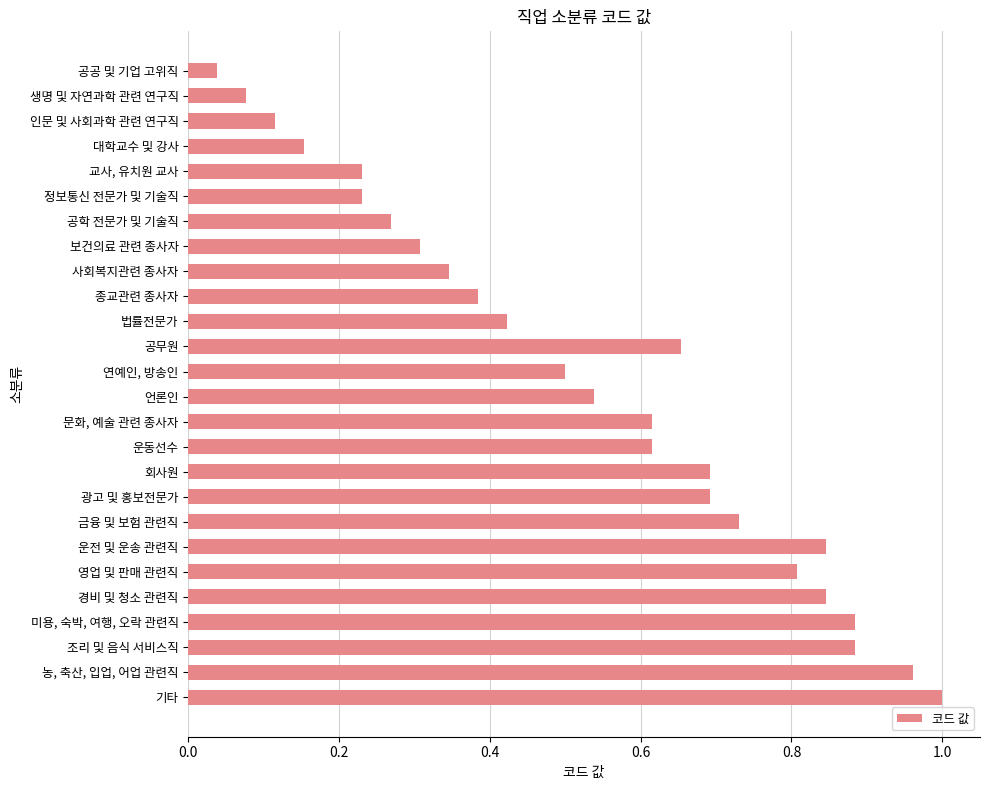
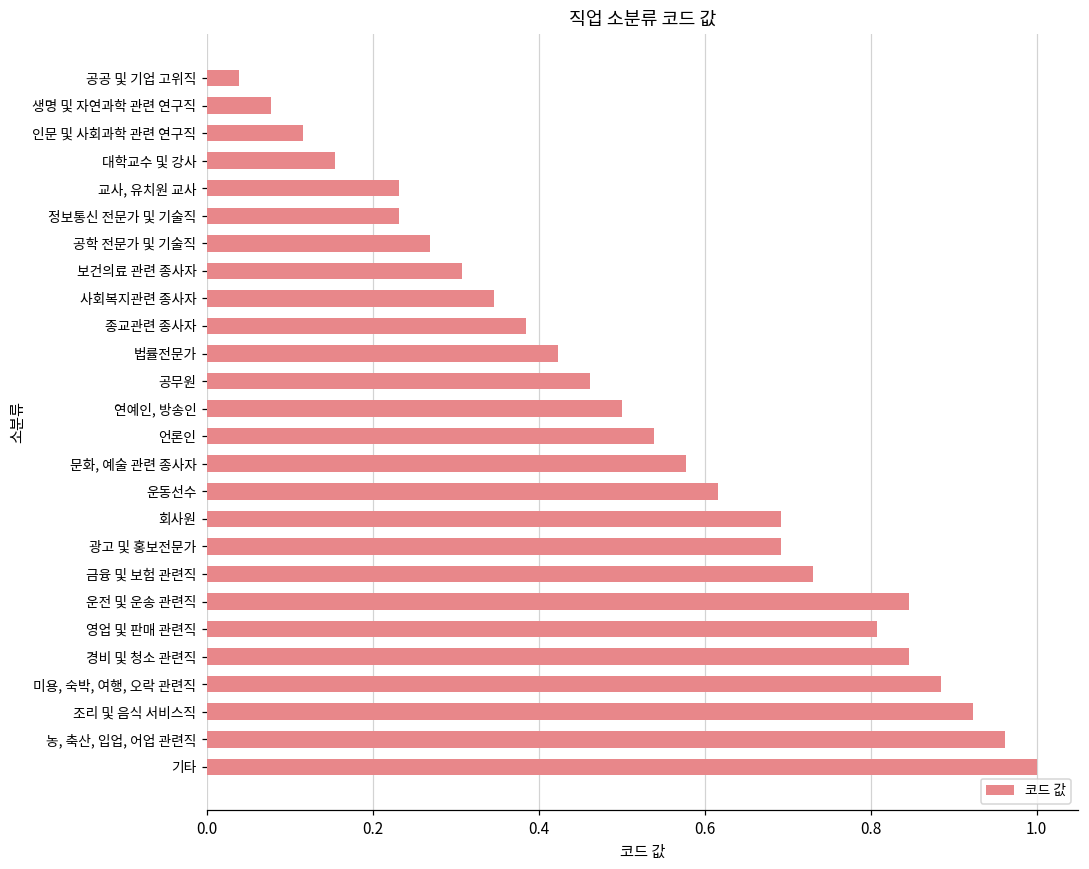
  {
    "공공 및 기업 고위직": 0.04,
    "생명 및 자연과학 관련 연구직": 0.08,
    "인문 및 사회과학 관련 연구직": 0.12,
    "대학교수 및 강사": 0.15,
    "교사, 유치원 교사": 0.23,
    "정보통신 전문가 및 기술직": 0.23,
    "공학 전문가 및 기술직": 0.27,
    "보건의료 관련 종사자": 0.31,
    "사회복지관련 종사자": 0.35,
    "종교관련 종사자": 0.38,
    "법률전문가": 0.42,
-   "공무원": 0.65,
+   "공무원": 0.46,
    "연예인, 방송인": 0.50,
    "언론인": 0.54,
-   "문화, 예술 관련 종사자": 0.62,
+   "문화, 예술 관련 종사자": 0.58,
    "운동선수": 0.62,
    "회사원": 0.69,
    "광고 및 홍보전문가": 0.69,
    "금융 및 보험 관련직": 0.73,
    "운전 및 운송 관련직": 0.85,
    "영업 및 판매 관련직": 0.81,
    "경비 및 청소 관련직": 0.85,
    "미용, 숙박, 여행, 오락 관련직": 0.88,
-   "조리 및 음식 서비스직": 0.88,
+   "조리 및 음식 서비스직": 0.92,
    "농, 축산, 입업, 어업 관련직": 0.96,
    "기타": 1.00
  }
